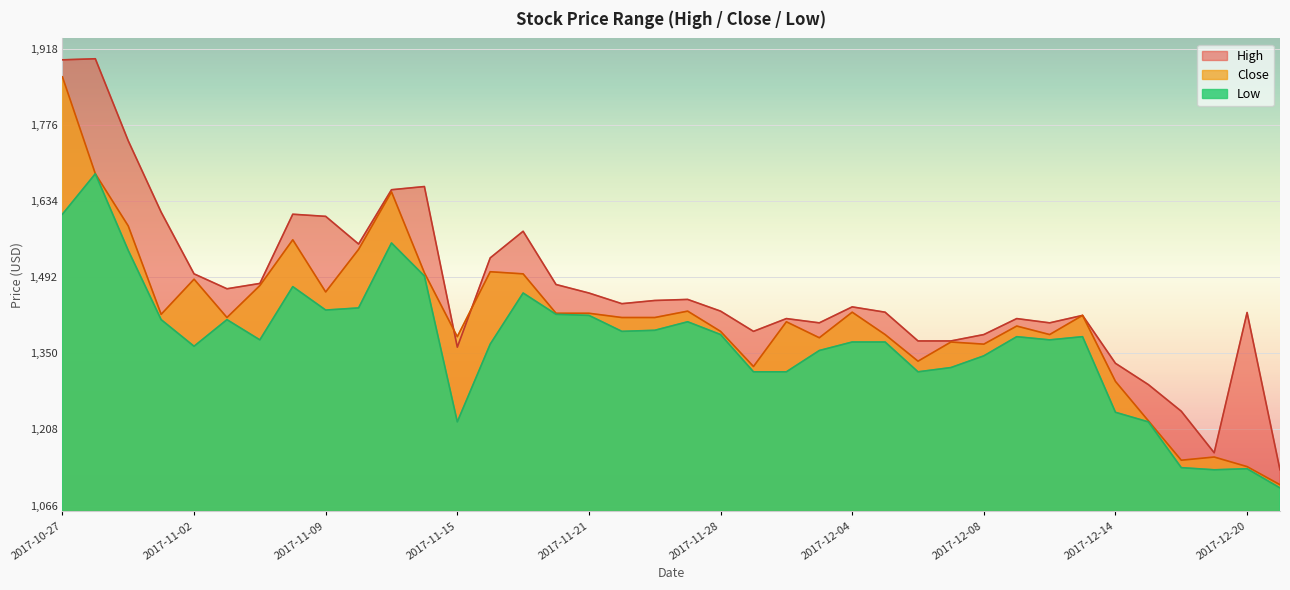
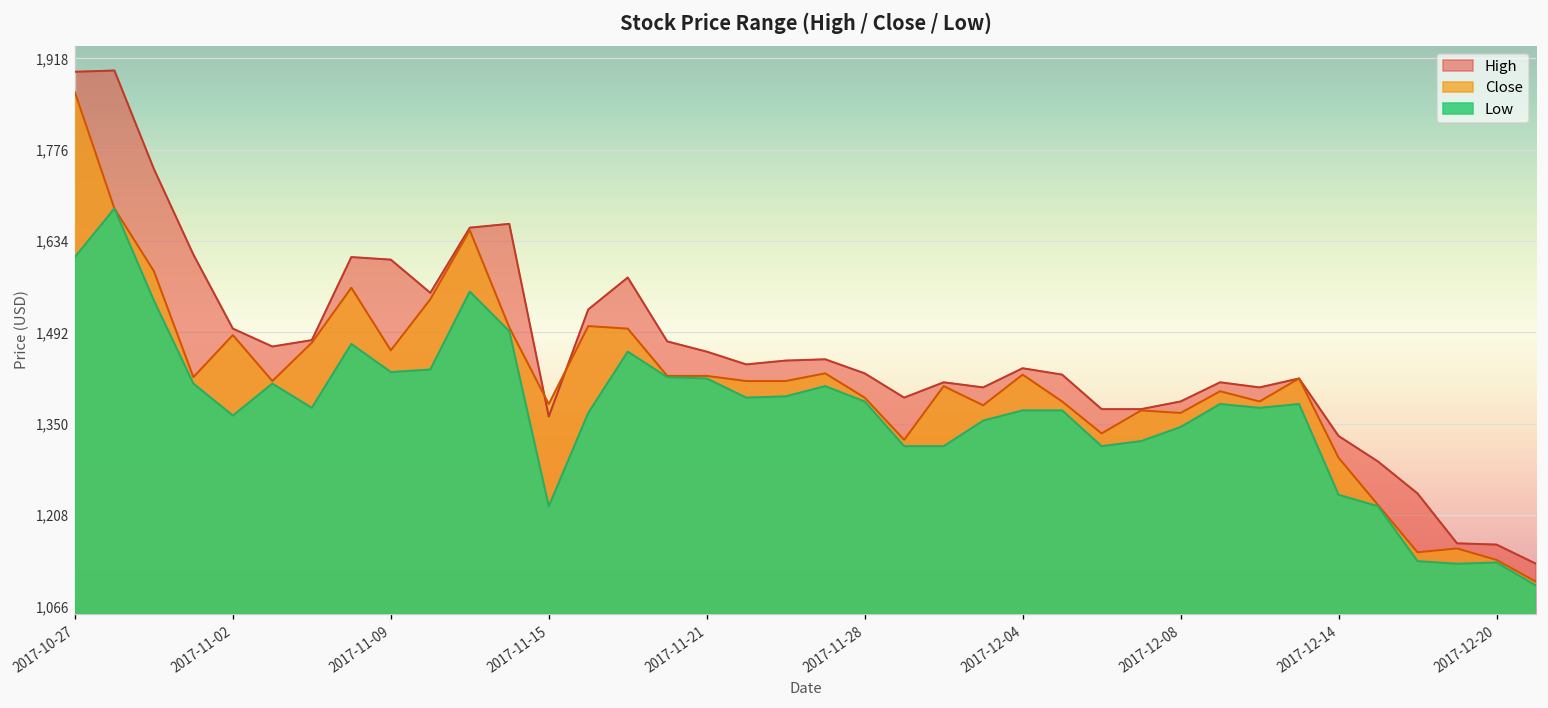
  {
    "High": {
      "2017-10-27": "1,900",
      "2017-11-02": "1,500",
      "2017-11-09": "1,610",
      "2017-11-15": "1,360",
      "2017-11-21": "1,460",
      "2017-11-28": "1,430",
      "2017-12-04": "1,440",
      "2017-12-08": "1,380",
      "2017-12-14": "1,330",
-     "2017-12-20": "1,430"
+     "2017-12-20": "1,160"
    },
    "Close": {
      "2017-10-27": "1,870",
      "2017-11-02": "1,490",
      "2017-11-09": "1,460",
      "2017-11-15": "1,380",
      "2017-11-28": "1,390",
      "2017-12-04": "1,430",
      "2017-12-08": "1,370",
      "2017-12-14": "1,300"
    },
    "Low": {
      "2017-10-27": "1,610",
      "2017-11-02": "1,360",
      "2017-11-09": "1,430",
      "2017-11-15": "1,220",
      "2017-11-28": "1,380",
      "2017-12-04": "1,370",
      "2017-12-08": "1,340",
      "2017-12-14": "1,240"
    }
  }
